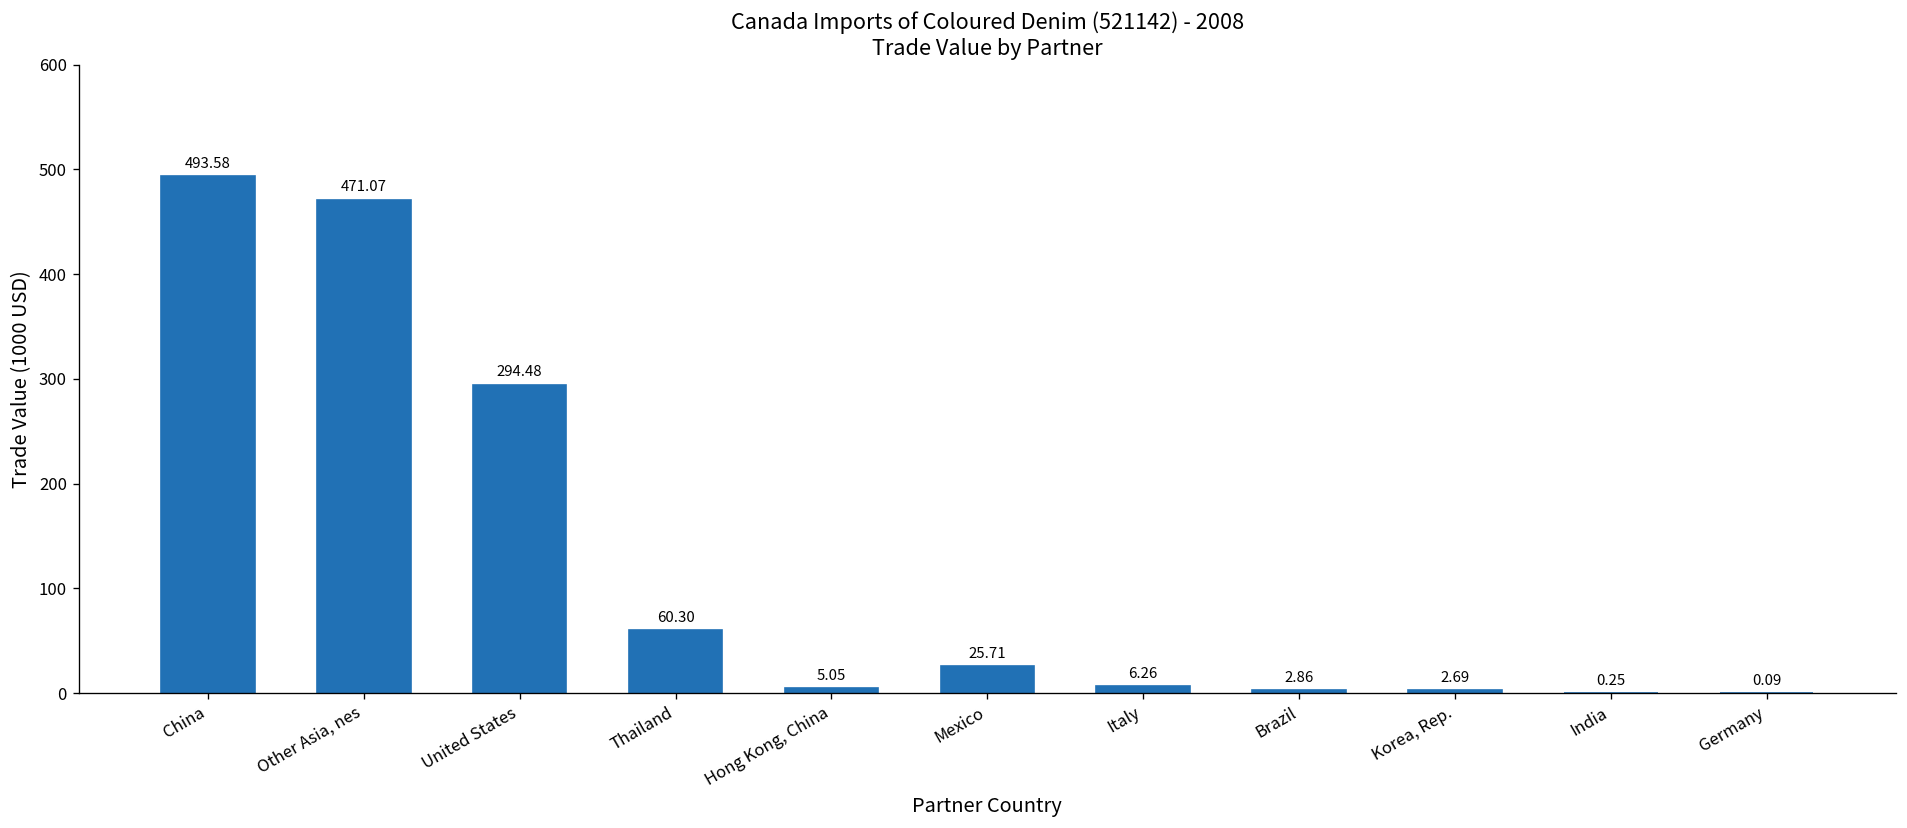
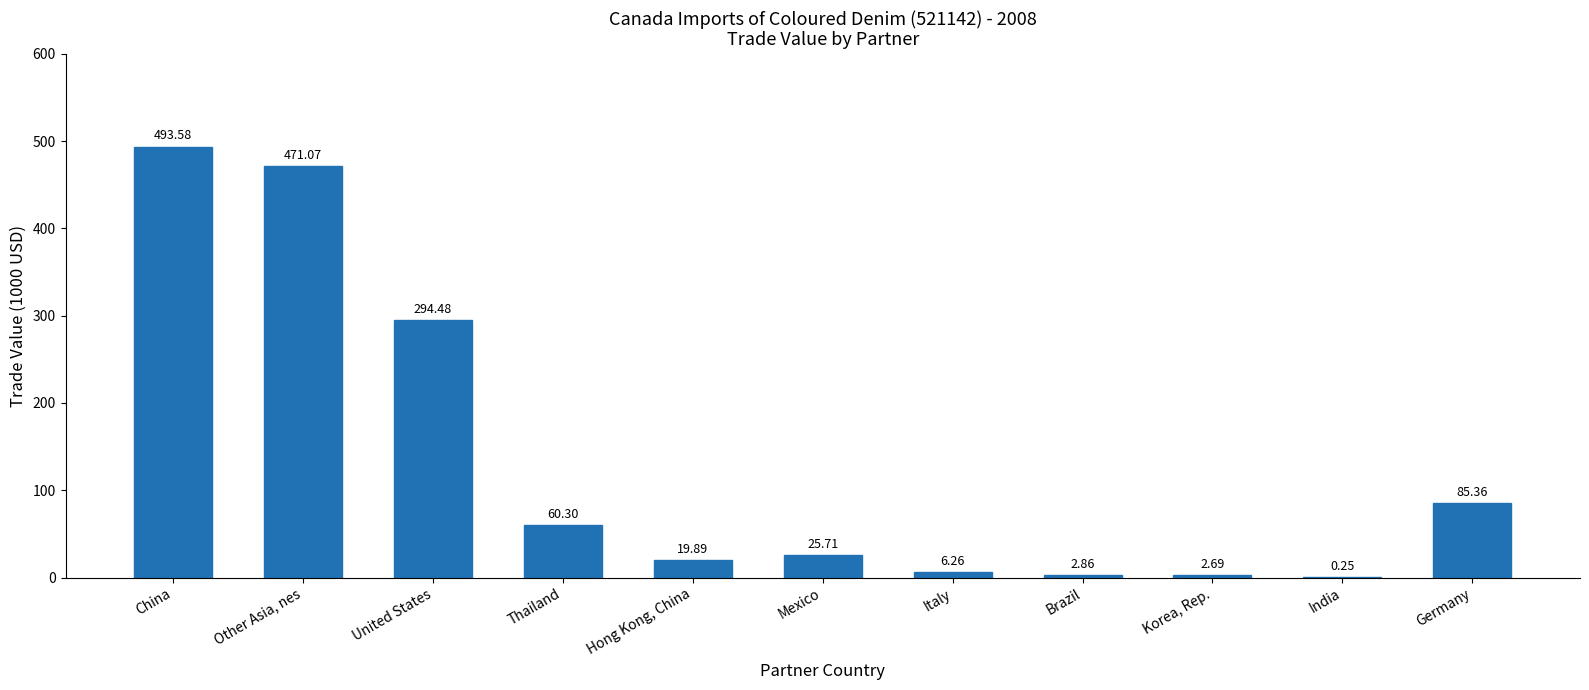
  {
    "China": 493.58,
    "Other Asia, nes": 471.07,
    "United States": 294.48,
    "Thailand": 60.30,
-   "Hong Kong, China": 5.05,
+   "Hong Kong, China": 19.89,
    "Mexico": 25.71,
    "Italy": 6.26,
    "Brazil": 2.86,
    "Korea, Rep.": 2.69,
    "India": 0.25,
-   "Germany": 0.09
+   "Germany": 85.36
  }
